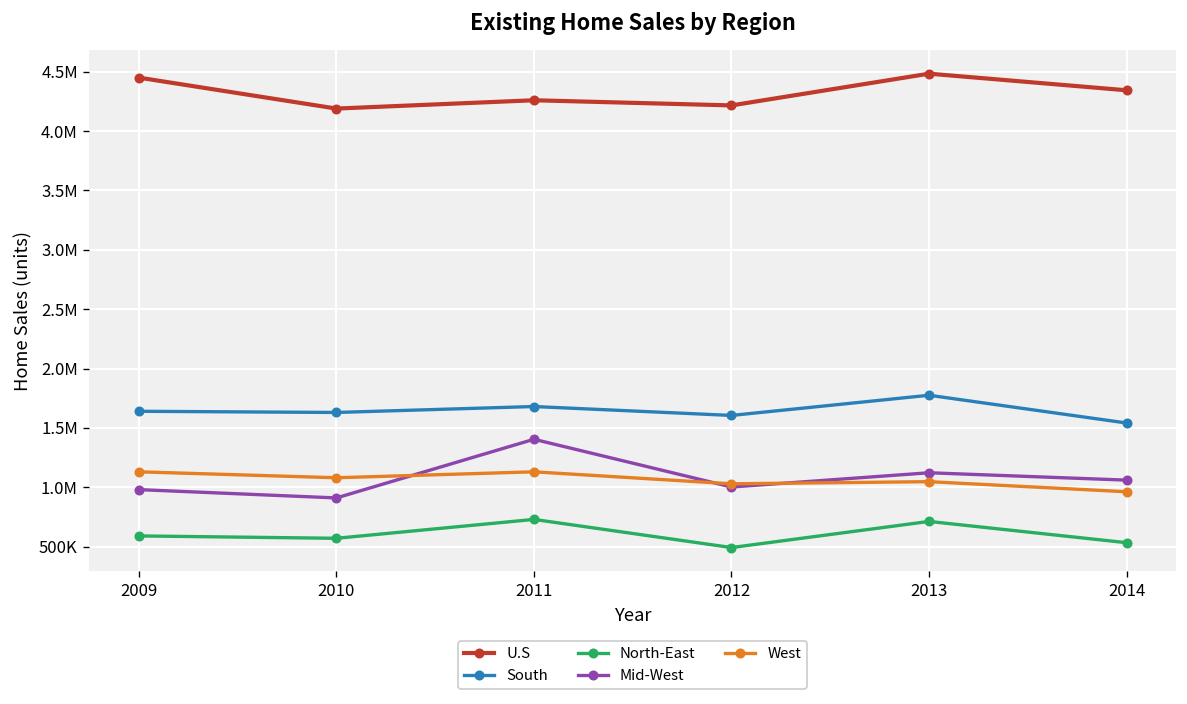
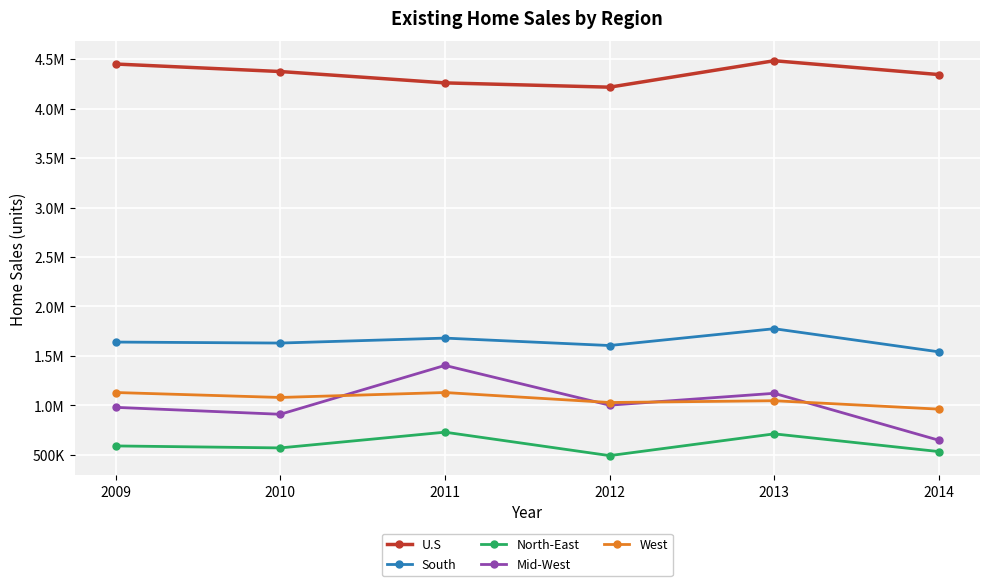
  {
    "U.S": {
      "2009": 4500000,
-     "2010": 4200000,
+     "2010": 4400000,
      "2011": 4300000,
      "2012": 4200000,
      "2013": 4500000,
      "2014": 4300000
    },
    "South": {
      "2009": 1600000,
      "2010": 1600000,
      "2011": 1700000,
      "2012": 1600000,
      "2013": 1800000,
      "2014": 1500000
    },
    "North-East": {
      "2009": 600000,
      "2010": 600000,
      "2011": 700000,
      "2012": 500000,
      "2013": 700000,
      "2014": 500000
    },
    "Mid-West": {
      "2009": 1000000,
      "2010": 900000,
      "2011": 1400000,
      "2012": 1000000,
      "2013": 1100000,
-     "2014": 1100000
+     "2014": 600000
    },
    "West": {
      "2009": 1100000,
      "2010": 1100000,
      "2011": 1100000,
      "2012": 1000000,
      "2013": 1000000,
      "2014": 1000000
    }
  }
